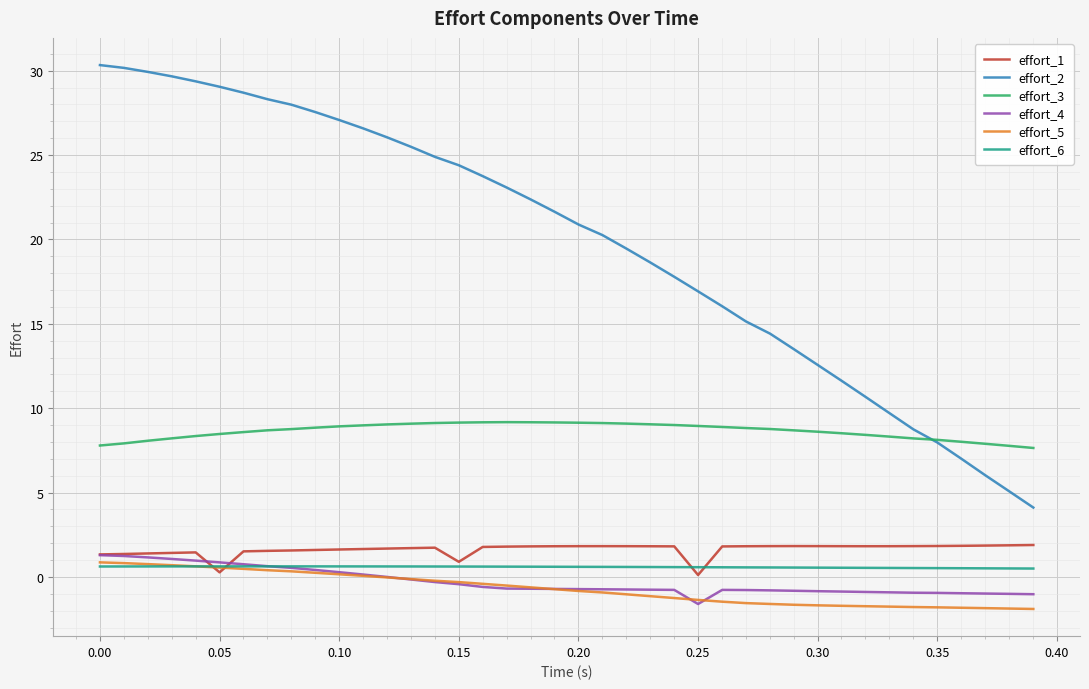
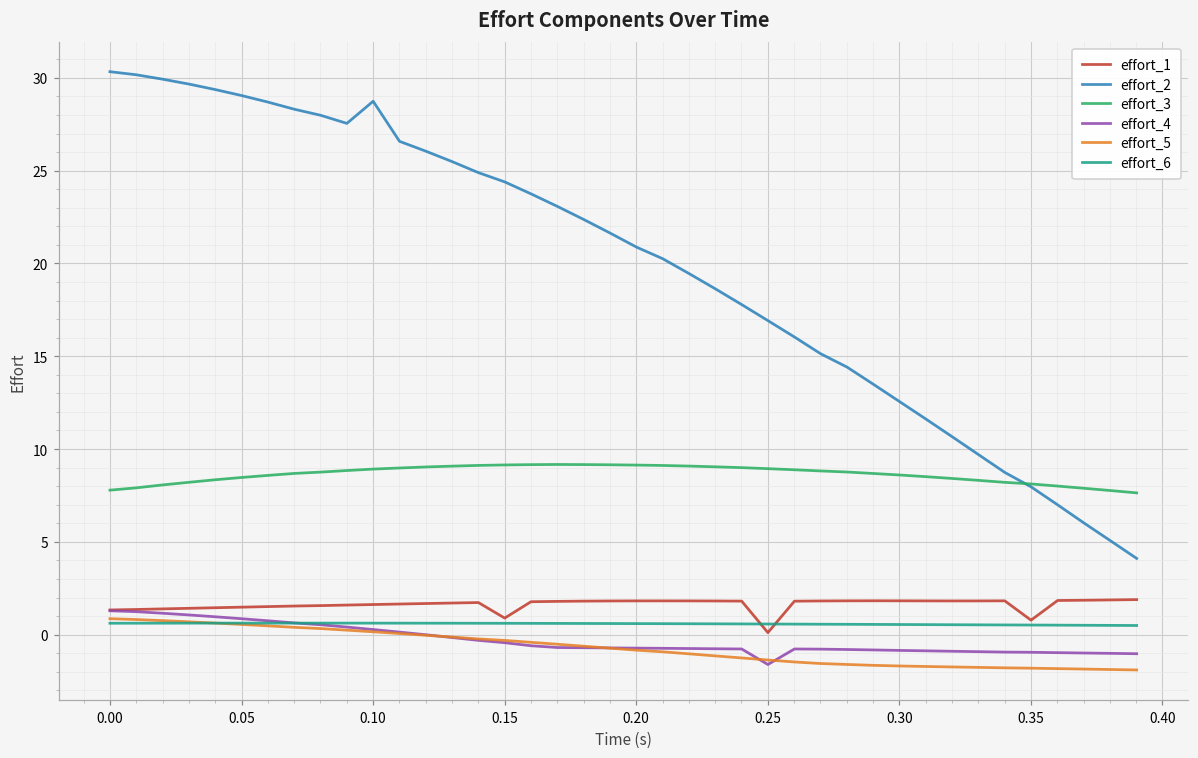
  {
    "effort_1": {
-     "0.05": 0.3,
+     "0.05": 1.5,
      "0.10": 1.6,
      "0.15": 0.9,
      "0.20": 1.8,
      "0.25": 0.1,
      "0.30": 1.8,
-     "0.35": 1.8
+     "0.35": 0.8
    },
    "effort_2": {
      "0.00": 30.3,
      "0.05": 29.0,
-     "0.10": 27.1,
+     "0.10": 28.7,
      "0.15": 24.4,
      "0.20": 20.9,
      "0.25": 16.9,
      "0.30": 12.6,
      "0.35": 8.0
    },
    "effort_4": {
      "0.05": 0.9,
      "0.25": -1.6,
      "0.30": -0.8,
      "0.35": -0.9
    },
    "effort_5": {
      "0.00": 0.9,
      "0.25": -1.4,
      "0.30": -1.7,
      "0.35": -1.8
    }
  }
